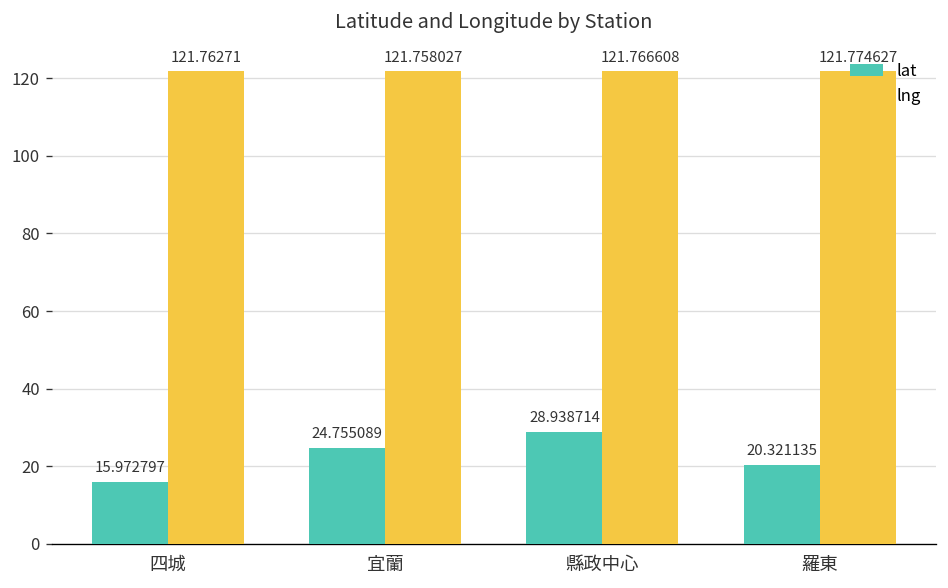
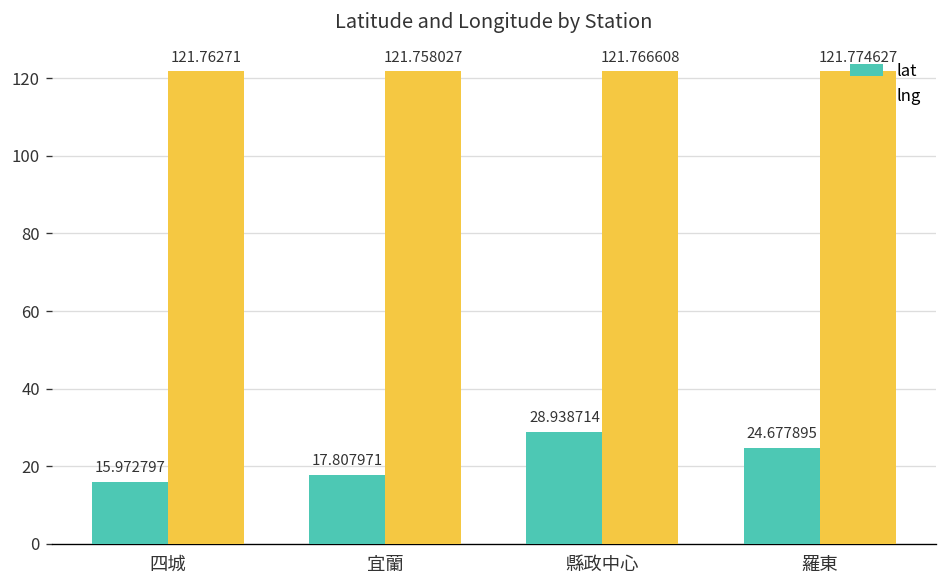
  {
    "lat": {
      "四城": 15.972797,
-     "宜蘭": 24.755089,
+     "宜蘭": 17.807971,
      "縣政中心": 28.938714,
-     "羅東": 20.321135
+     "羅東": 24.677895
    },
    "lng": {
      "四城": 121.76271,
      "宜蘭": 121.758027,
      "縣政中心": 121.766608,
      "羅東": 121.774627
    }
  }
